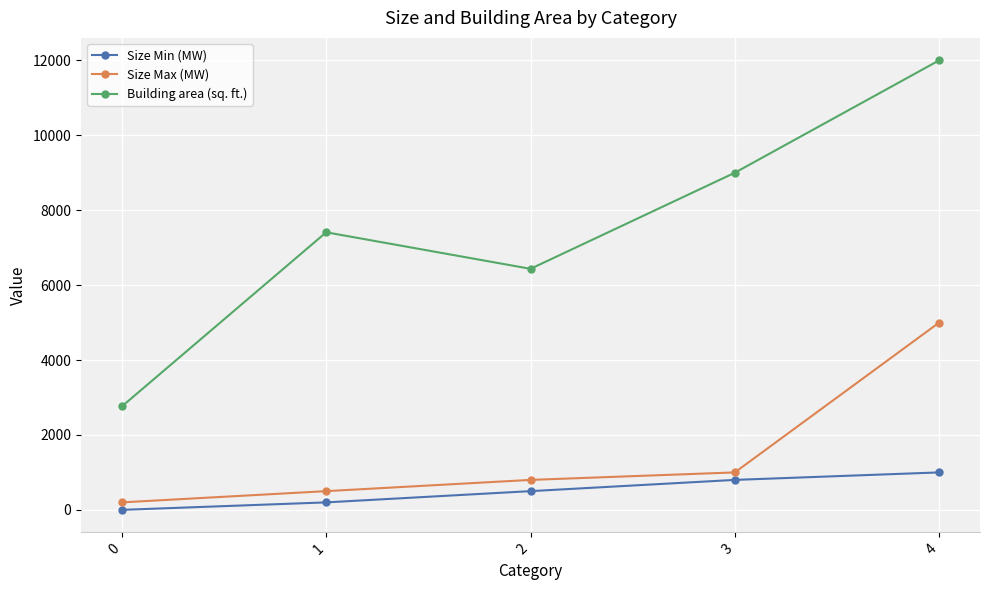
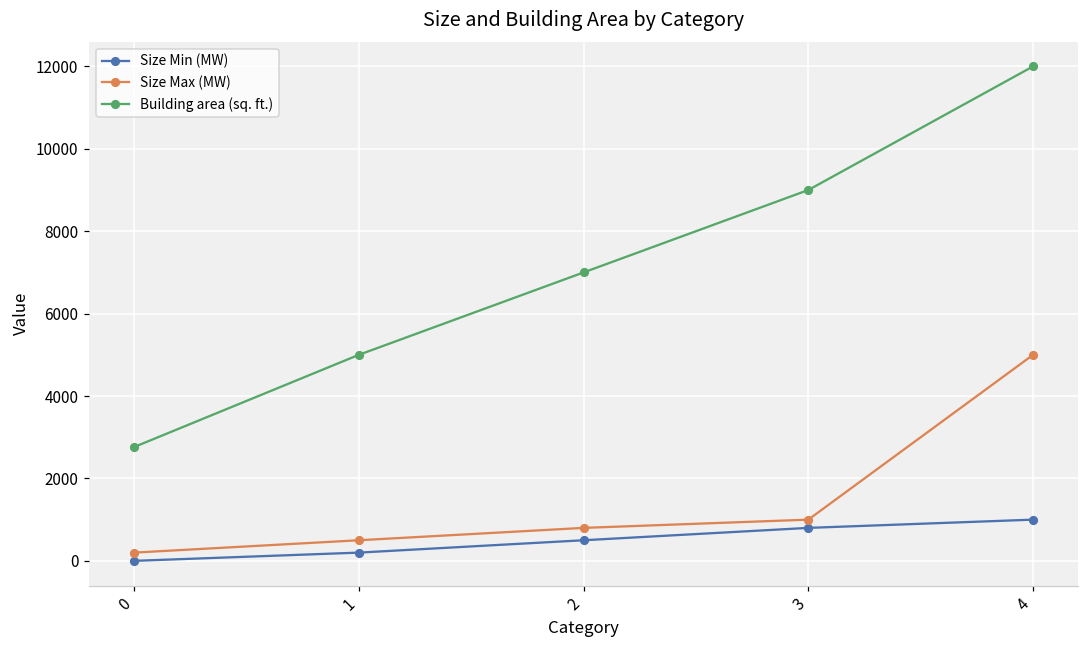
  {
    "Size Min (MW)": {
      "0": 0,
      "1": 200,
      "2": 500,
      "3": 800,
      "4": 1000
    },
    "Size Max (MW)": {
      "0": 200,
      "1": 500,
      "2": 800,
      "3": 1000,
      "4": 5000
    },
    "Building area (sq. ft.)": {
      "0": 2800,
-     "1": 7400,
-     "2": 6400,
+     "1": 5000,
+     "2": 7000,
      "3": 9000,
      "4": 12000
    }
  }
